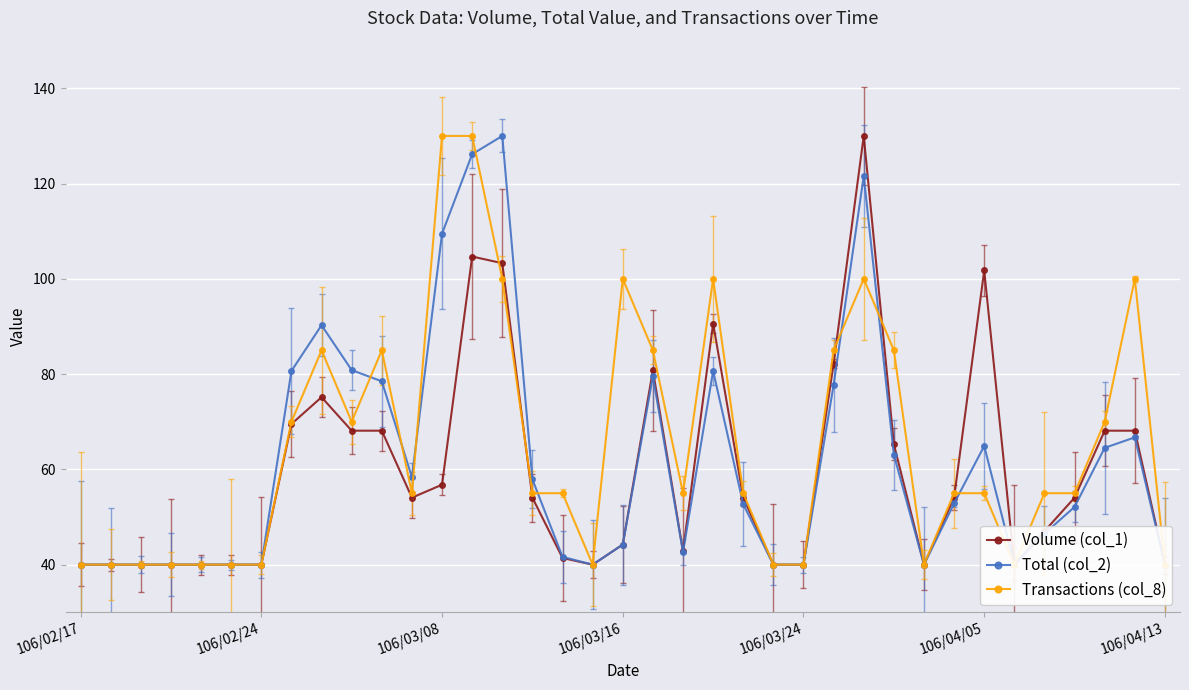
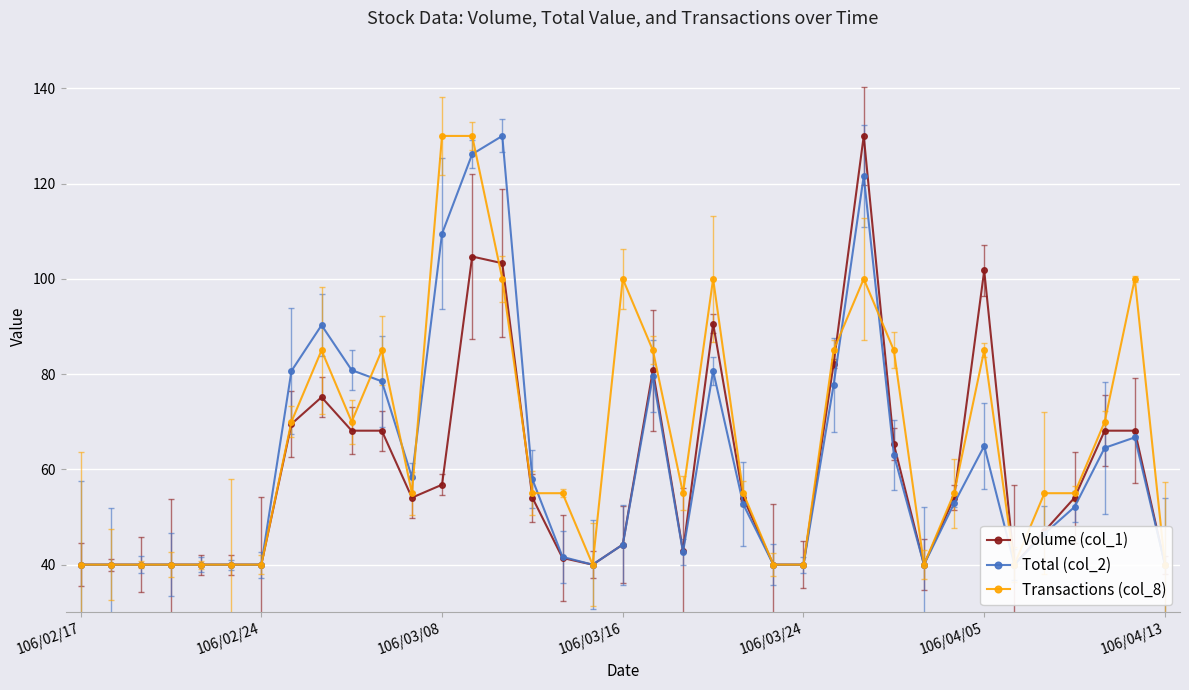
  {
    "Volume (col_1)": {
      "106/03/08": 57,
      "106/04/05": 102
    },
    "Transactions (col_8)": {
      "106/03/08": 130,
      "106/03/16": 100,
-     "106/04/05": 55
+     "106/04/05": 85
    }
  }
